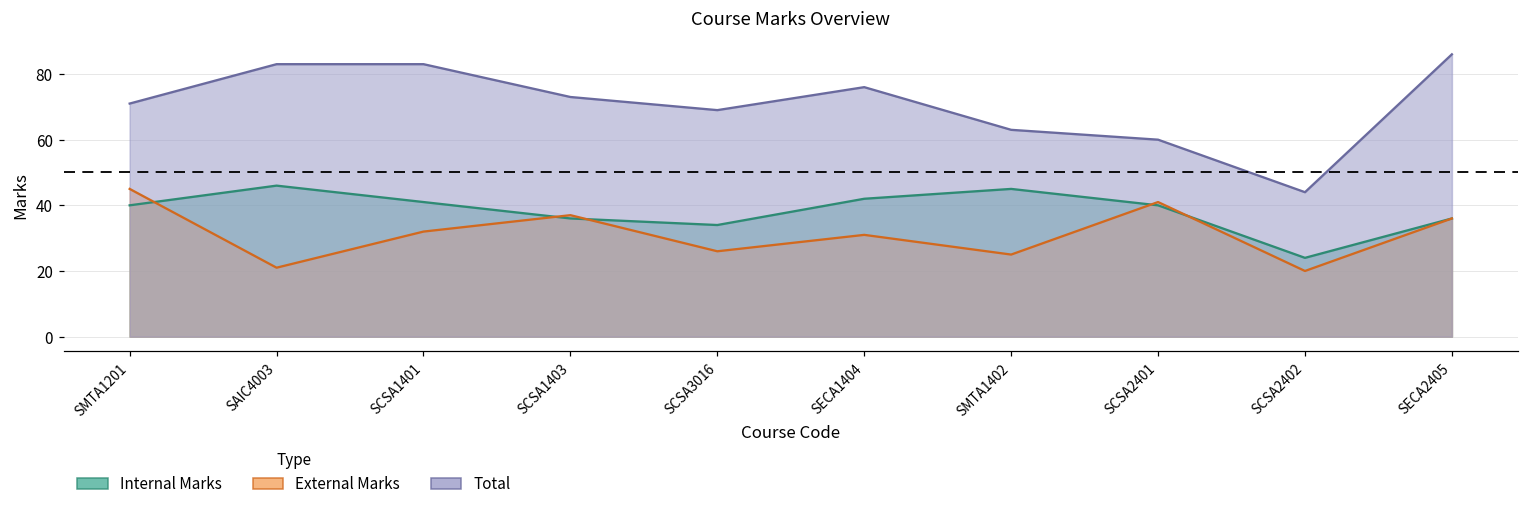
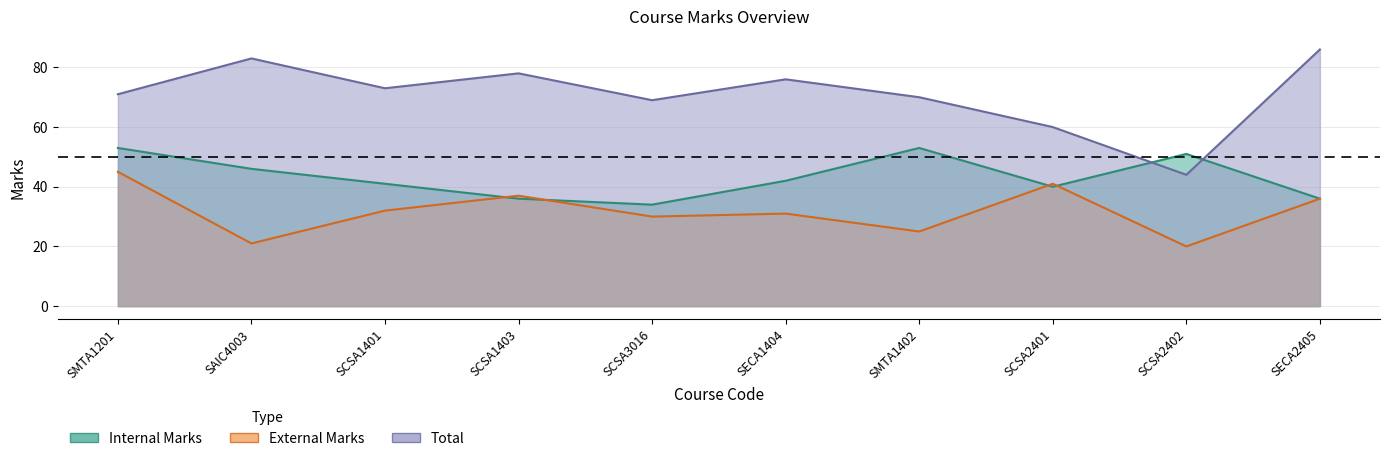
  {
    "Internal Marks": {
-     "SMTA1201": 40,
+     "SMTA1201": 53,
      "SAIC4003": 46,
      "SCSA1401": 41,
      "SCSA1403": 36,
      "SCSA3016": 34,
      "SECA1404": 42,
-     "SMTA1402": 45,
+     "SMTA1402": 53,
      "SCSA2401": 40,
-     "SCSA2402": 24
+     "SCSA2402": 51
    },
    "External Marks": {
      "SMTA1201": 45,
      "SAIC4003": 21,
      "SCSA1401": 32,
      "SCSA1403": 37,
-     "SCSA3016": 26,
+     "SCSA3016": 30,
      "SECA1404": 31,
      "SMTA1402": 25,
      "SCSA2401": 41,
      "SCSA2402": 20
    },
    "Total": {
      "SMTA1201": 71,
      "SAIC4003": 83,
-     "SCSA1401": 83,
-     "SCSA1403": 73,
+     "SCSA1401": 73,
+     "SCSA1403": 78,
      "SCSA3016": 69,
      "SECA1404": 76,
-     "SMTA1402": 63,
+     "SMTA1402": 70,
      "SCSA2401": 60,
      "SCSA2402": 44,
      "SECA2405": 86
    }
  }
